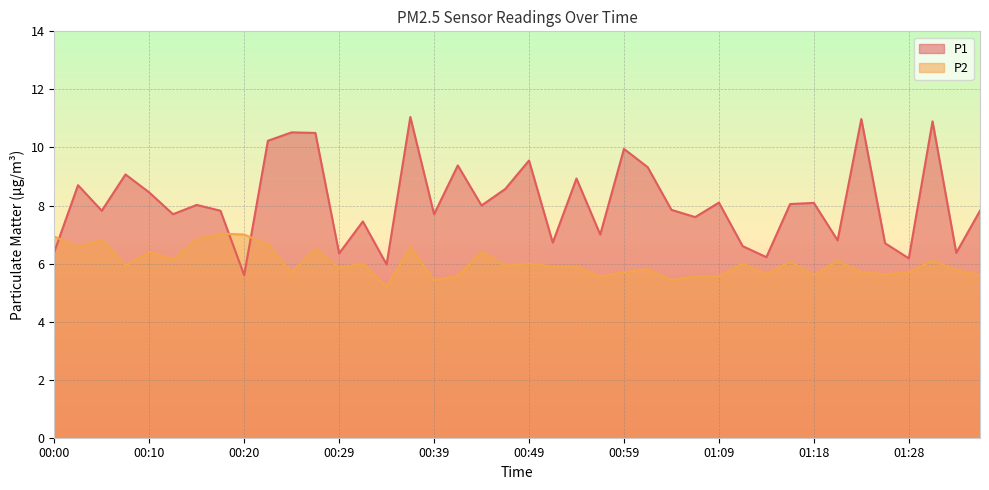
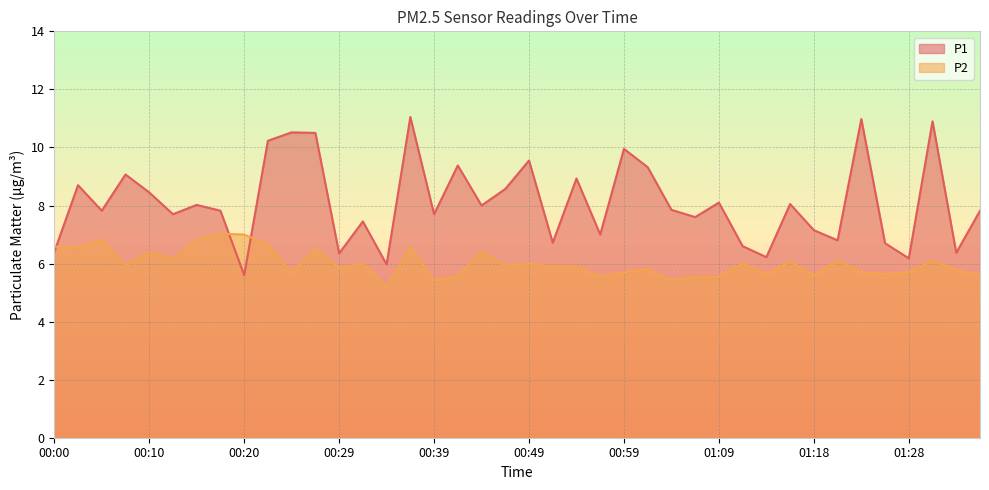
  {
    "P1": {
      "00:00": 6.4,
      "00:10": 8.5,
      "00:20": 5.6,
      "00:29": 6.4,
      "00:39": 7.7,
      "00:49": 9.6,
      "00:59": 10.0,
      "01:09": 8.1,
-     "01:18": 8.1,
+     "01:18": 7.2,
      "01:28": 6.2
    },
    "P2": {
-     "00:00": 6.9,
+     "00:00": 6.6,
      "00:10": 6.4,
      "00:20": 7.0,
      "00:29": 5.9,
      "00:39": 5.4,
      "00:49": 6.0,
      "00:59": 5.7,
      "01:09": 5.6,
      "01:18": 5.6,
      "01:28": 5.7
    }
  }
